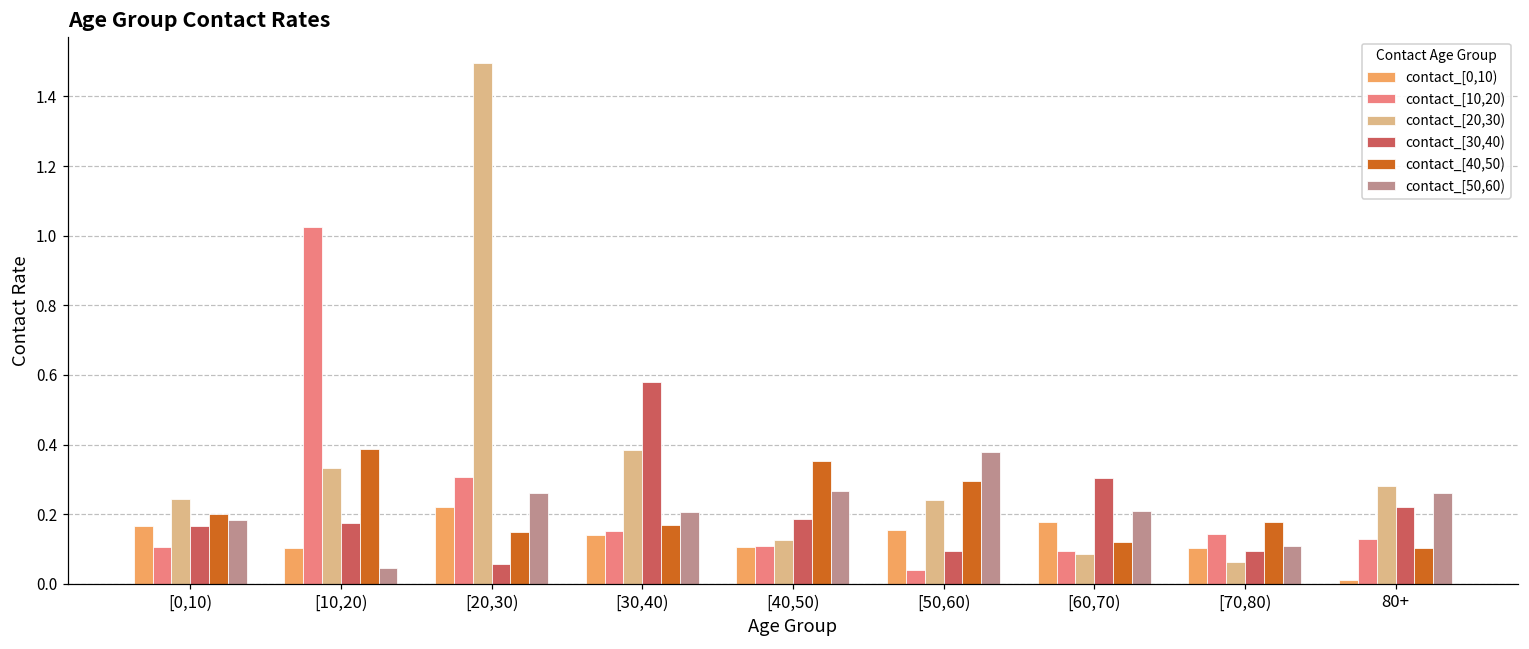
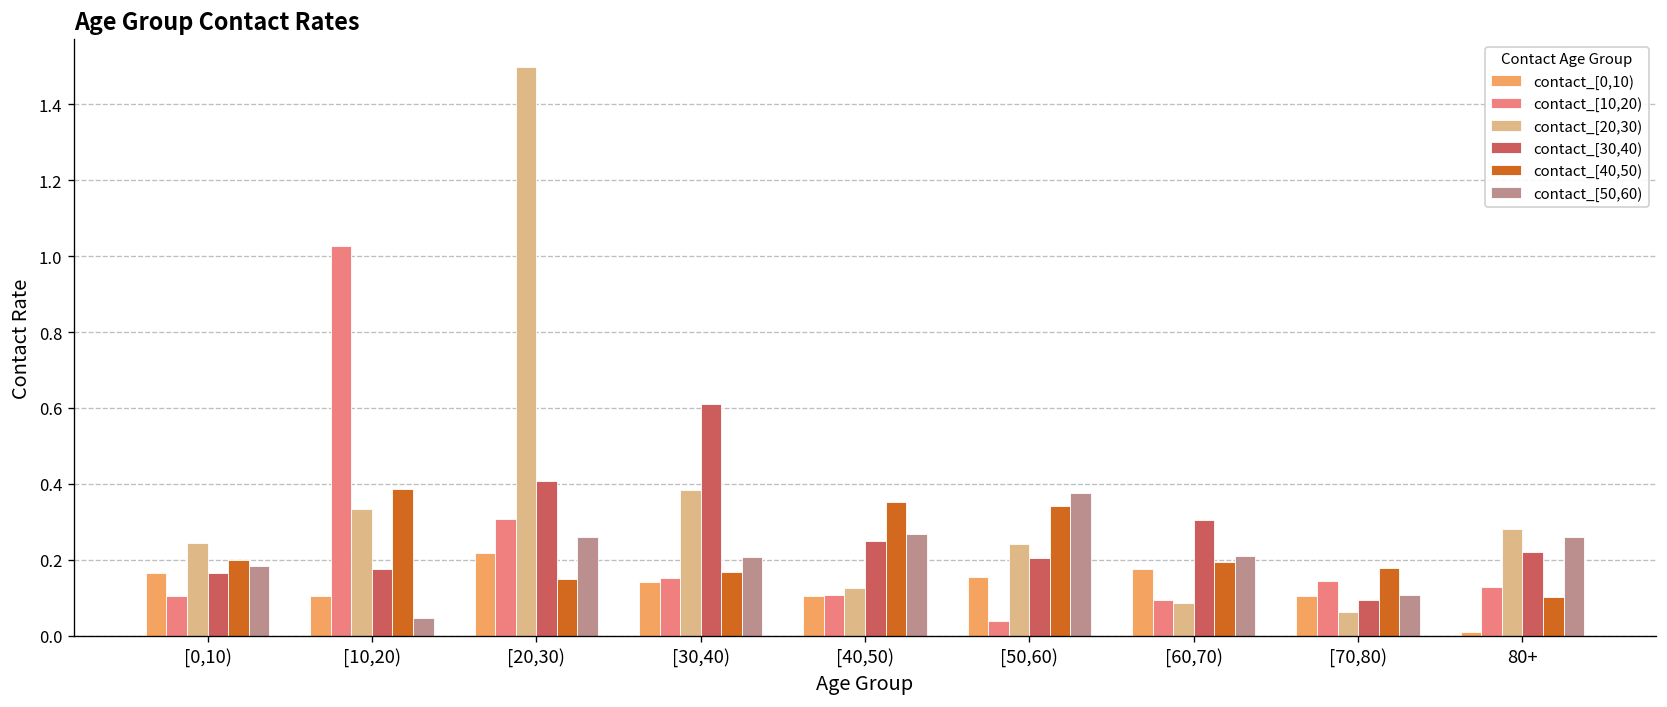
  {
    "contact_[30,40)": {
      "[0,10)": 0.17,
      "[10,20)": 0.18,
-     "[20,30)": 0.06,
-     "[30,40)": 0.58,
-     "[40,50)": 0.19,
-     "[50,60)": 0.10,
+     "[20,30)": 0.41,
+     "[30,40)": 0.61,
+     "[40,50)": 0.25,
+     "[50,60)": 0.20,
      "[60,70)": 0.30,
      "[70,80)": 0.10,
      "80+": 0.22
    },
    "contact_[40,50)": {
      "[0,10)": 0.20,
      "[10,20)": 0.39,
      "[20,30)": 0.15,
      "[30,40)": 0.17,
      "[40,50)": 0.35,
-     "[50,60)": 0.30,
-     "[60,70)": 0.12,
+     "[50,60)": 0.34,
+     "[60,70)": 0.20,
      "[70,80)": 0.18,
      "80+": 0.10
    }
  }
